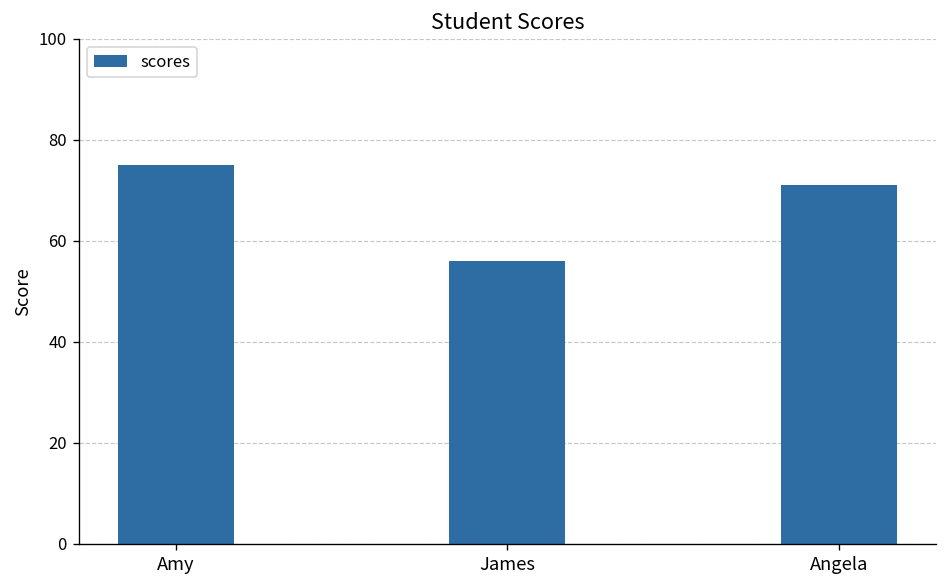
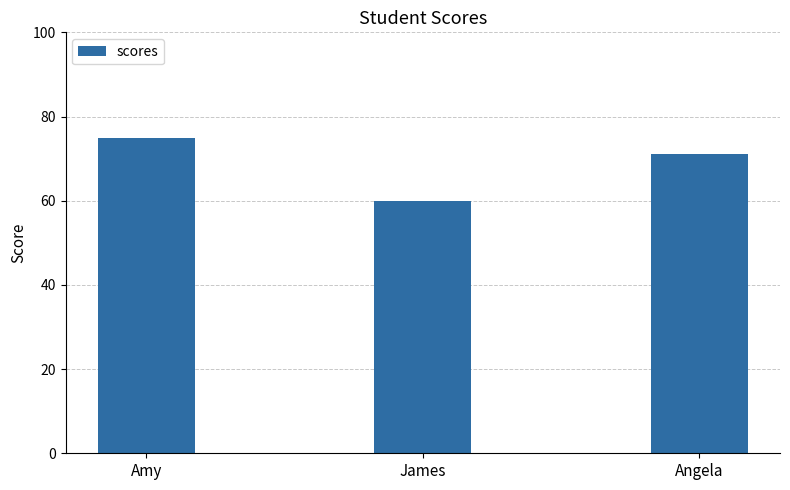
  {
    "Amy": 75,
-   "James": 56,
+   "James": 60,
    "Angela": 71
  }
